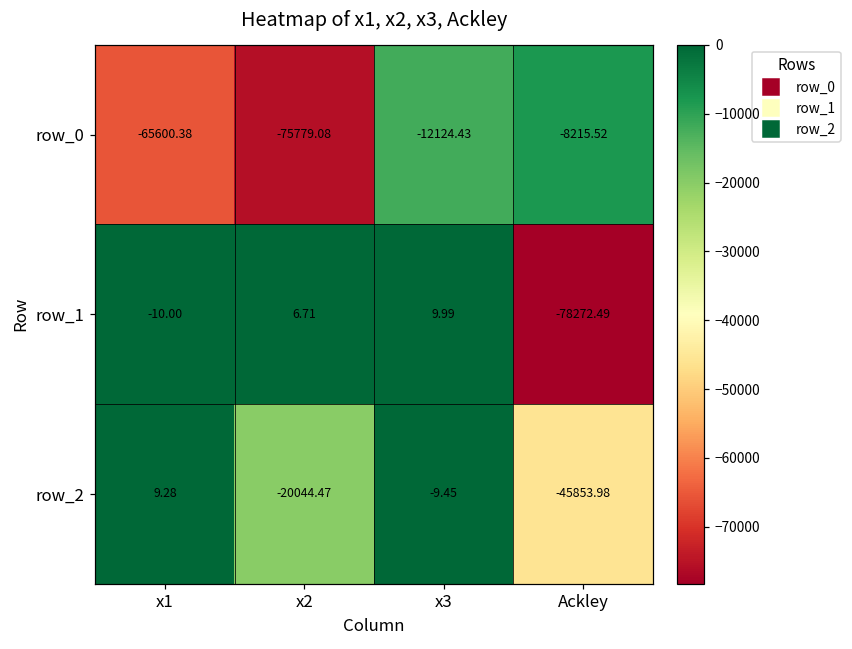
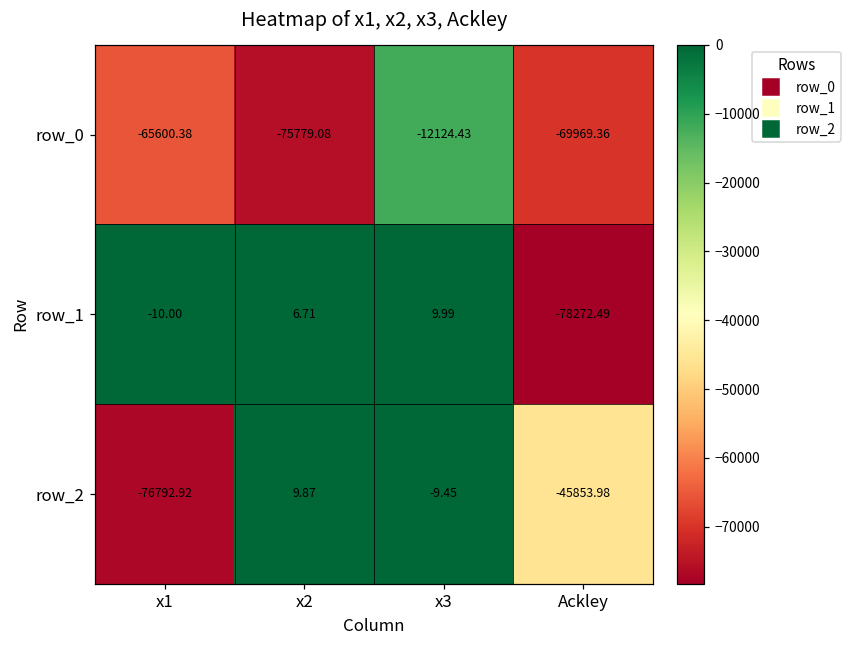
  {
    "row_0": {
      "x1": -65600.38,
      "x2": -75779.08,
      "x3": -12124.43,
-     "Ackley": -8215.52
+     "Ackley": -69969.36
    },
    "row_1": {
      "x1": -10.00,
      "x2": 6.71,
      "x3": 9.99,
      "Ackley": -78272.49
    },
    "row_2": {
-     "x1": 9.28,
-     "x2": -20044.47,
+     "x1": -76792.92,
+     "x2": 9.87,
      "x3": -9.45,
      "Ackley": -45853.98
    }
  }
